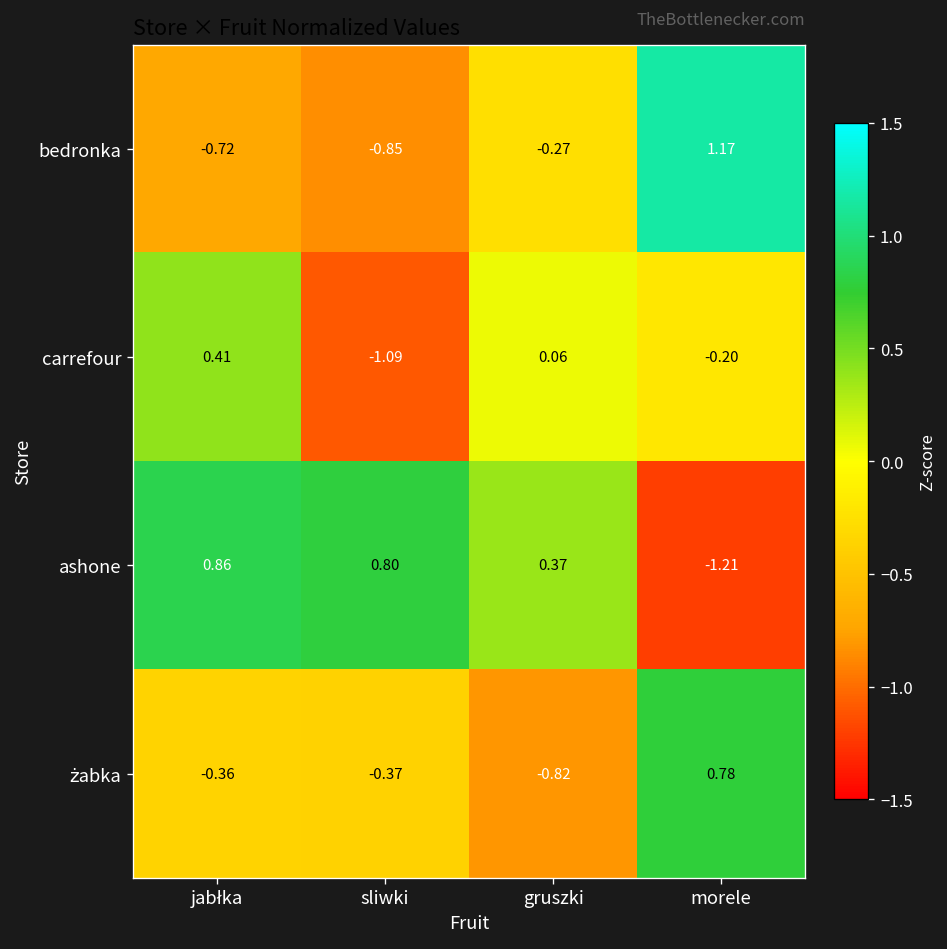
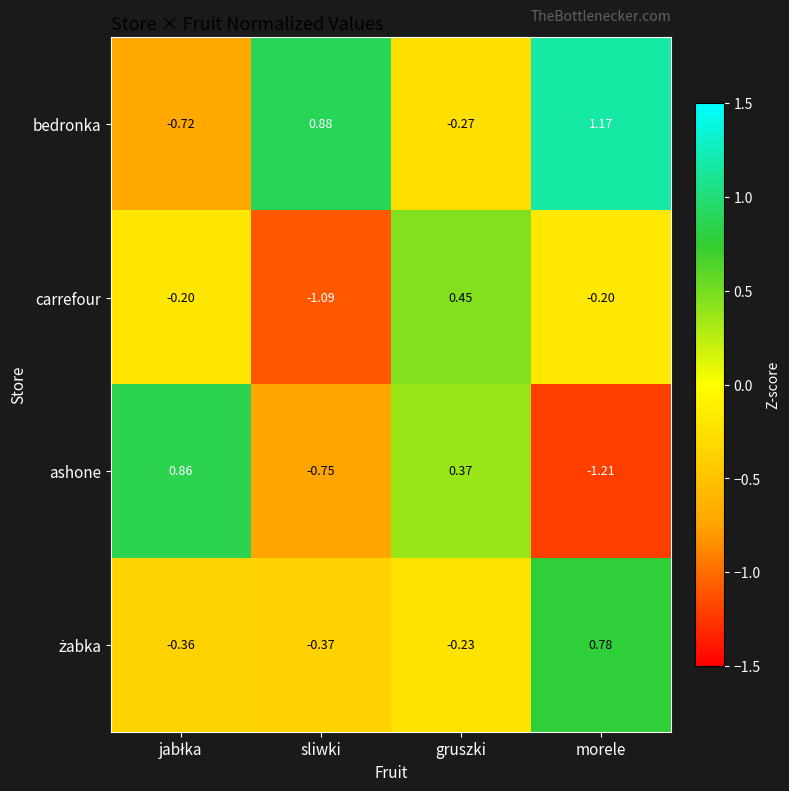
  {
    "bedronka": {
      "jabłka": -0.72,
-     "sliwki": -0.85,
+     "sliwki": 0.88,
      "gruszki": -0.27,
      "morele": 1.17
    },
    "carrefour": {
-     "jabłka": 0.41,
+     "jabłka": -0.20,
      "sliwki": -1.09,
-     "gruszki": 0.06,
+     "gruszki": 0.45,
      "morele": -0.20
    },
    "ashone": {
      "jabłka": 0.86,
-     "sliwki": 0.80,
+     "sliwki": -0.75,
      "gruszki": 0.37,
      "morele": -1.21
    },
    "żabka": {
      "jabłka": -0.36,
      "sliwki": -0.37,
-     "gruszki": -0.82,
+     "gruszki": -0.23,
      "morele": 0.78
    }
  }
